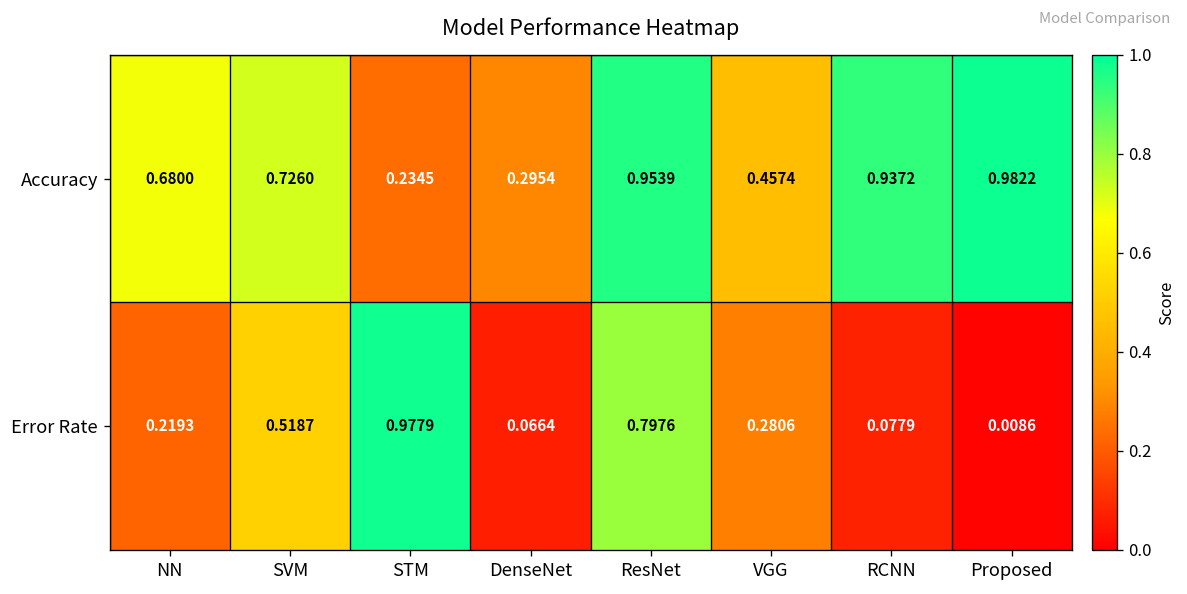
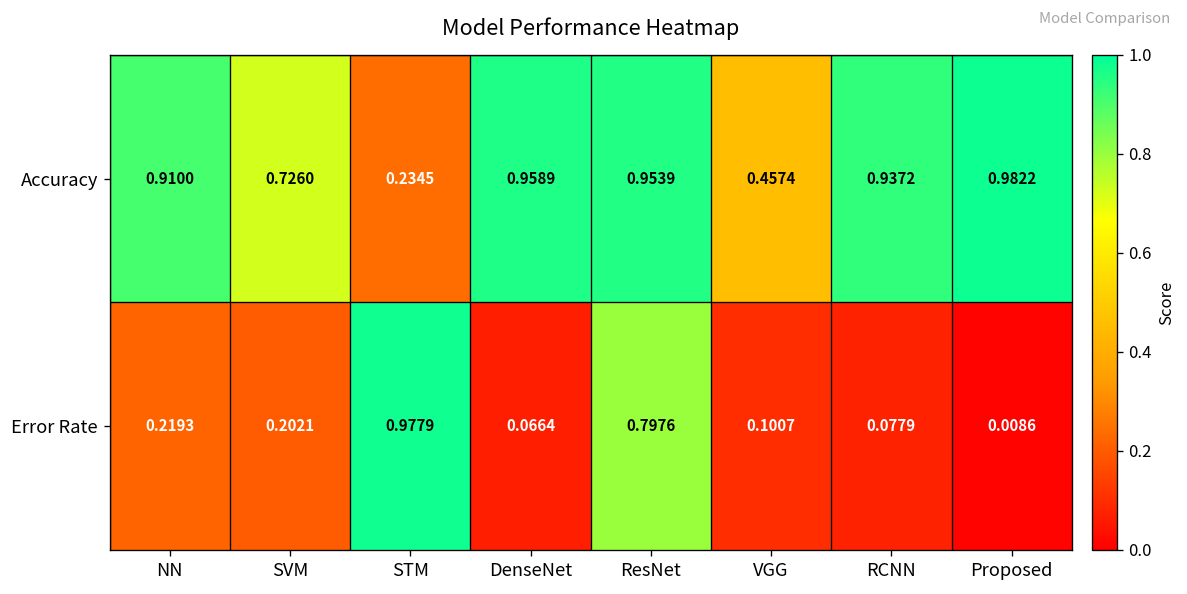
  {
    "Accuracy": {
-     "NN": 0.6800,
+     "NN": 0.9100,
      "SVM": 0.7260,
      "STM": 0.2345,
-     "DenseNet": 0.2954,
+     "DenseNet": 0.9589,
      "ResNet": 0.9539,
      "VGG": 0.4574,
      "RCNN": 0.9372,
      "Proposed": 0.9822
    },
    "Error Rate": {
      "NN": 0.2193,
-     "SVM": 0.5187,
+     "SVM": 0.2021,
      "STM": 0.9779,
      "DenseNet": 0.0664,
      "ResNet": 0.7976,
-     "VGG": 0.2806,
+     "VGG": 0.1007,
      "RCNN": 0.0779,
      "Proposed": 0.0086
    }
  }
